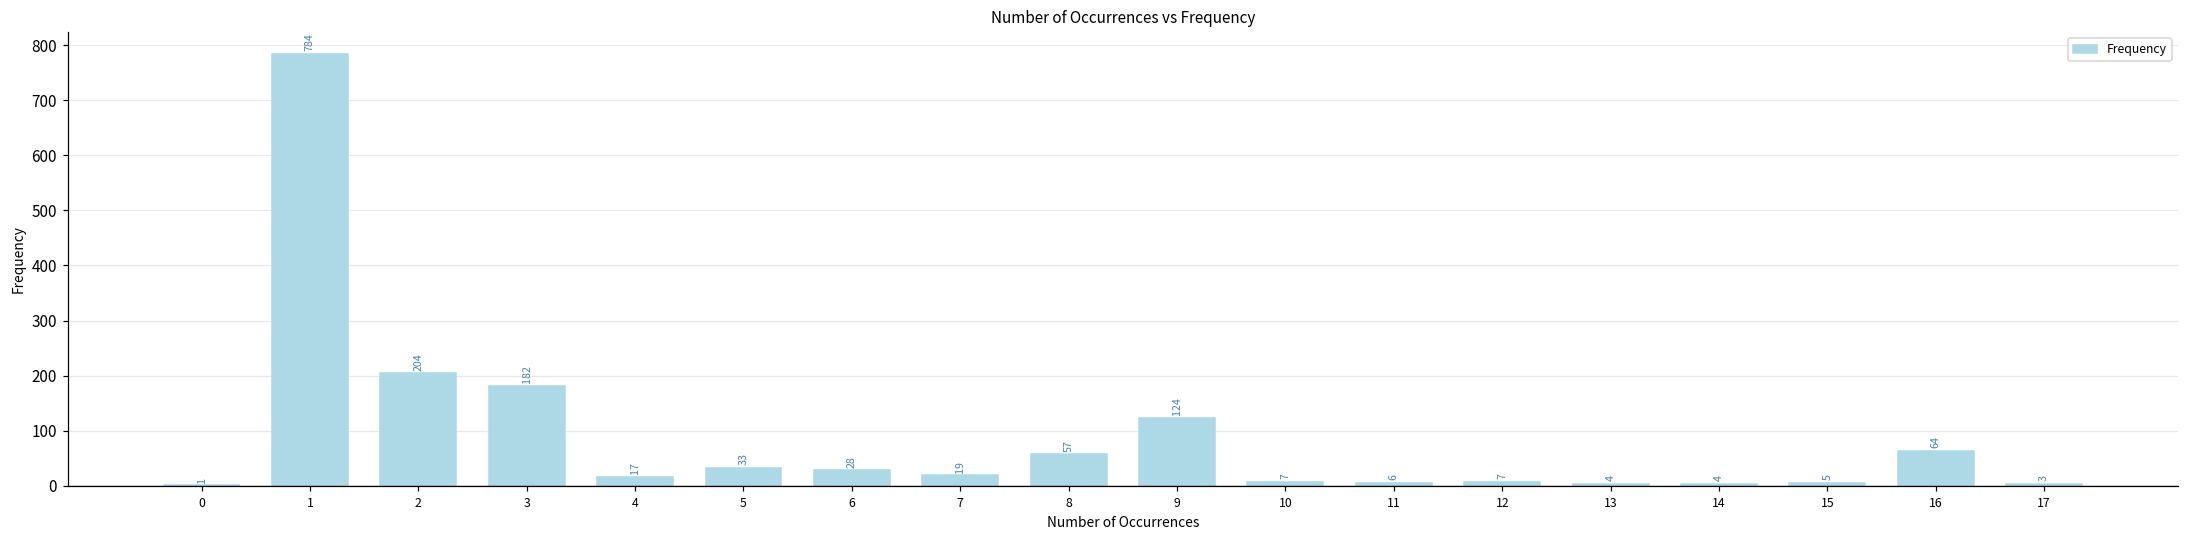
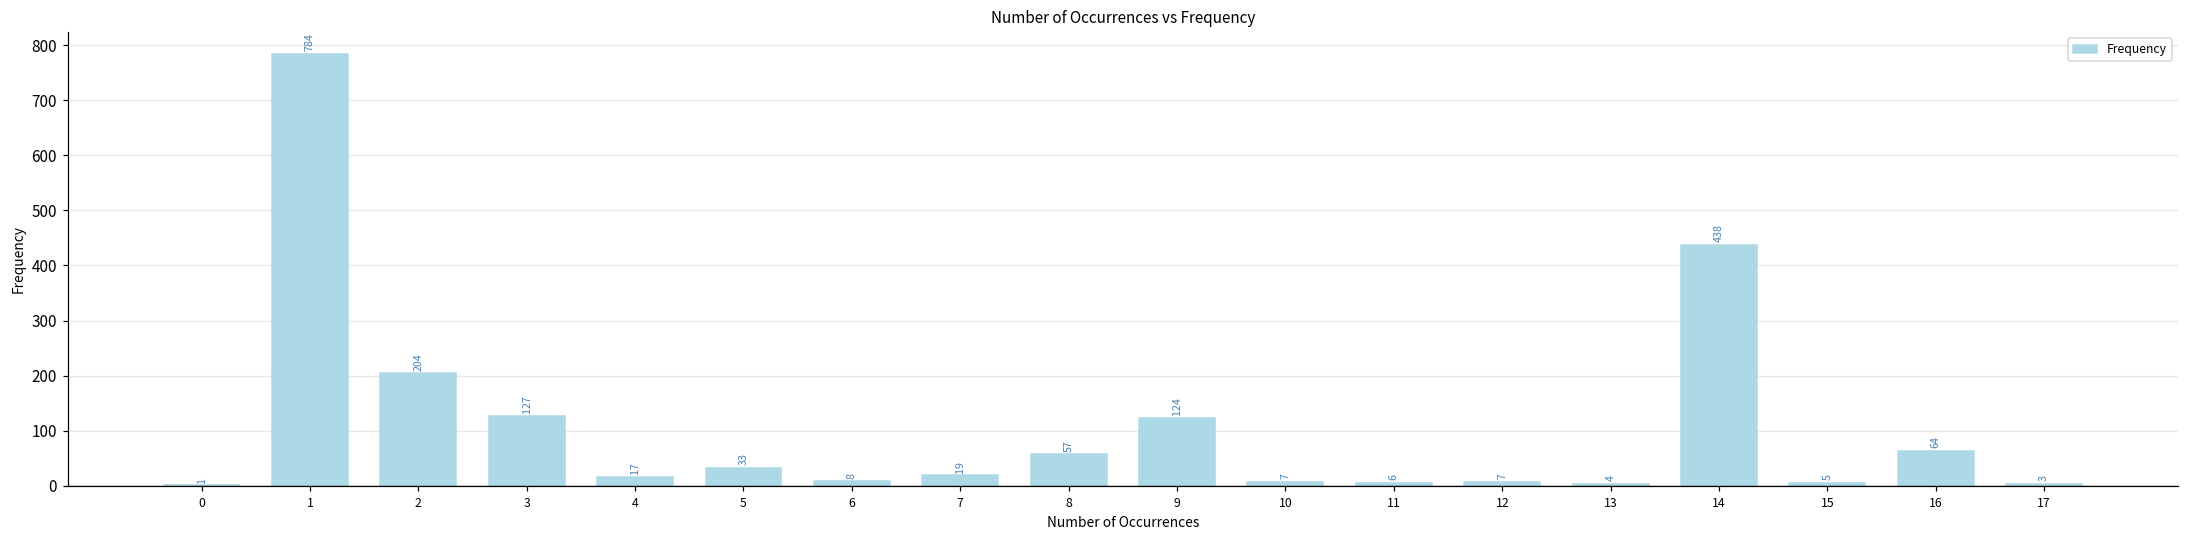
  {
    "0": 1,
    "1": 784,
    "2": 204,
-   "3": 182,
+   "3": 127,
    "4": 17,
    "5": 33,
-   "6": 28,
+   "6": 8,
    "7": 19,
    "8": 57,
    "9": 124,
    "10": 7,
    "11": 6,
    "12": 7,
    "13": 4,
-   "14": 4,
+   "14": 438,
    "15": 5,
    "16": 64,
    "17": 3
  }
